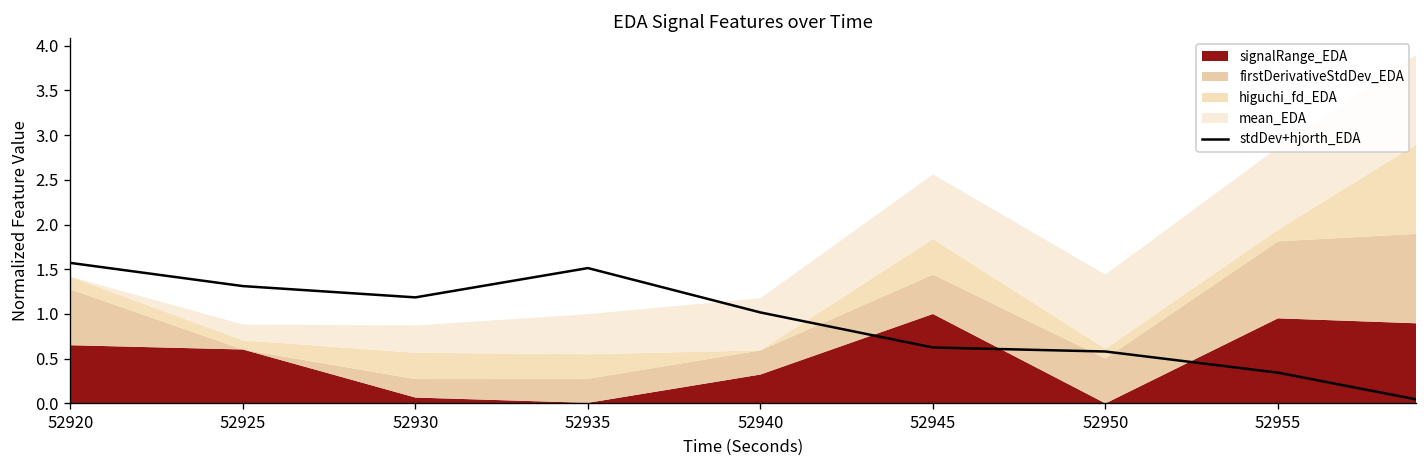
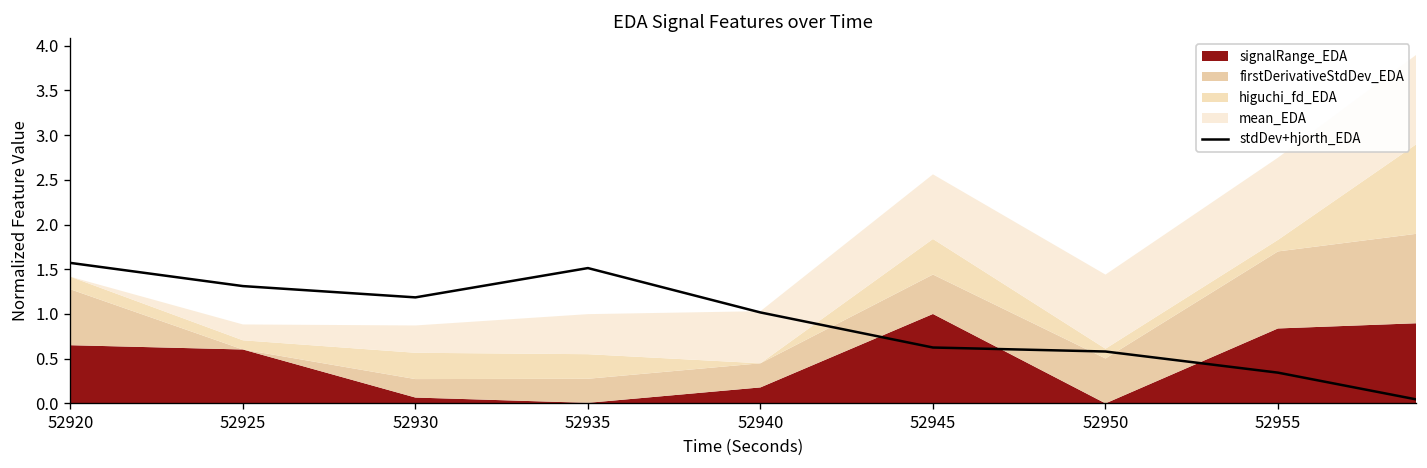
  {
    "stdDev+hjorth_EDA": {
      "52920": 1.6,
      "52925": 1.3,
      "52930": 1.2,
      "52935": 1.5,
      "52945": 0.6,
      "52955": 0.3
    },
    "signalRange_EDA": {
      "52920": 0.7,
      "52930": 0.1,
-     "52940": 0.3,
+     "52940": 0.2,
      "52945": 1.0,
      "52950": 0.0,
-     "52955": 1.0
+     "52955": 0.8
    }
  }
